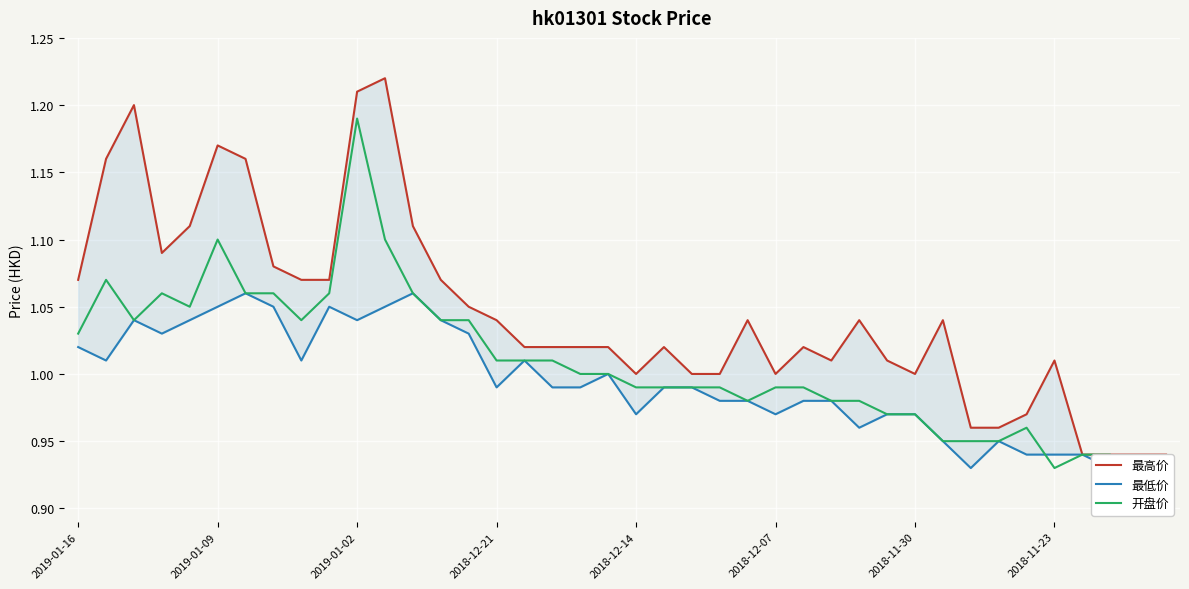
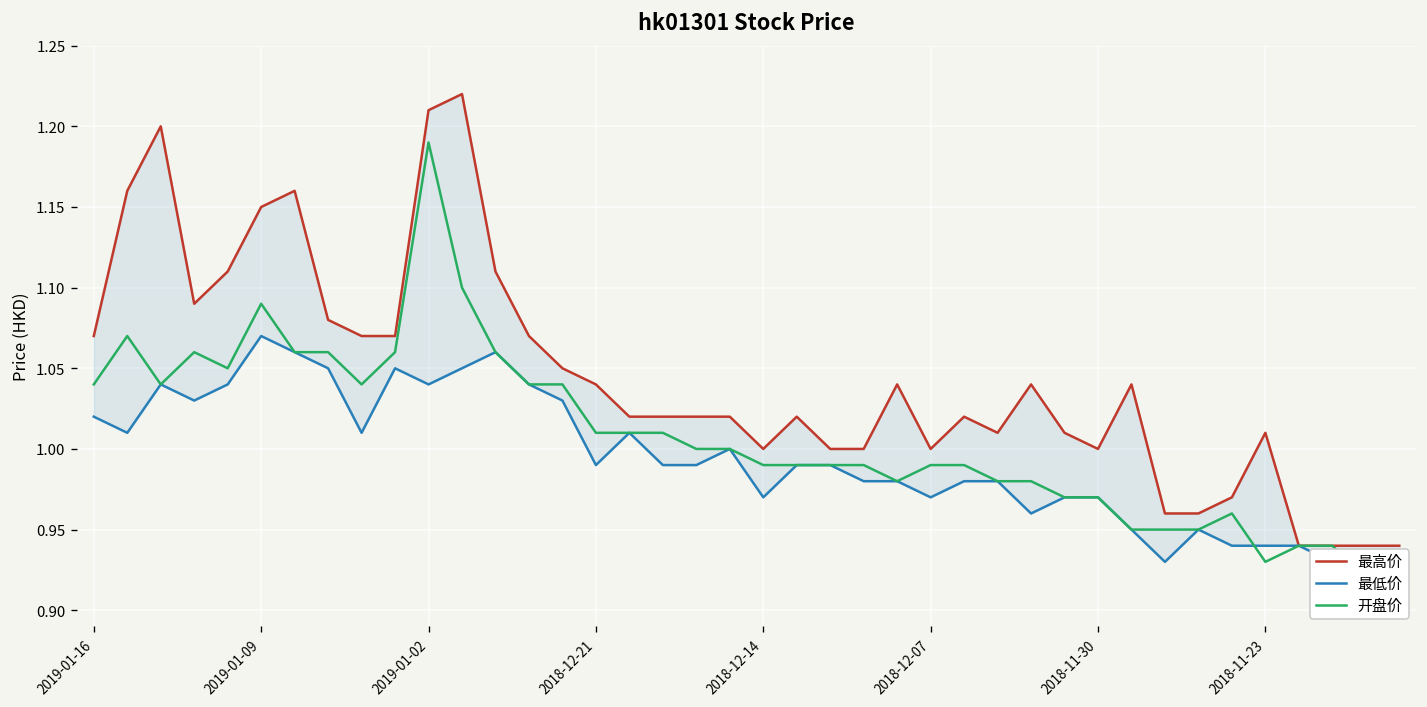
  {
    "最高价": {
      "2019-01-16": 1.07,
-     "2019-01-09": 1.17,
+     "2019-01-09": 1.15,
      "2019-01-02": 1.21,
      "2018-12-21": 1.04,
      "2018-12-14": 1.00,
      "2018-12-07": 1.00,
      "2018-11-30": 1.00,
      "2018-11-23": 1.01
    },
    "最低价": {
      "2019-01-16": 1.02,
-     "2019-01-09": 1.05,
+     "2019-01-09": 1.07,
      "2019-01-02": 1.04,
      "2018-12-21": 0.99,
      "2018-12-14": 0.97,
      "2018-12-07": 0.97,
      "2018-11-23": 0.94
    },
    "开盘价": {
-     "2019-01-16": 1.03,
-     "2019-01-09": 1.10,
+     "2019-01-16": 1.04,
+     "2019-01-09": 1.09,
      "2019-01-02": 1.19,
      "2018-12-21": 1.01,
      "2018-12-14": 0.99,
      "2018-12-07": 0.99,
      "2018-11-23": 0.93
    }
  }
